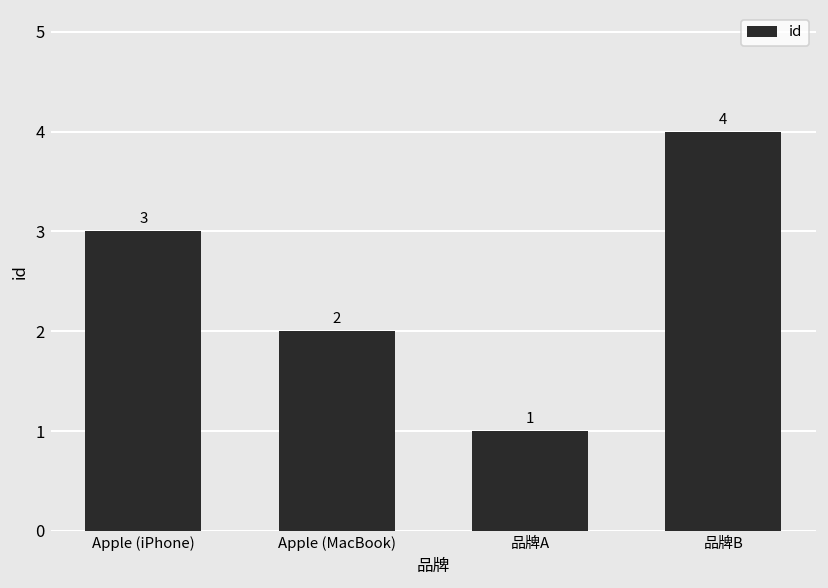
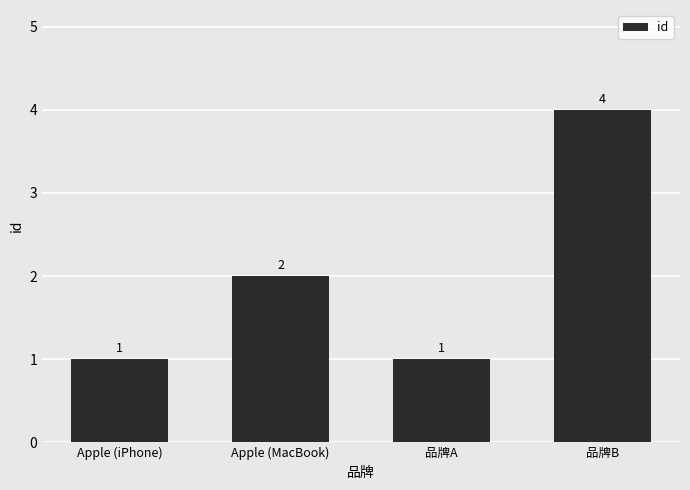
  {
-   "Apple (iPhone)": 3,
+   "Apple (iPhone)": 1,
    "Apple (MacBook)": 2,
    "品牌A": 1,
    "品牌B": 4
  }
